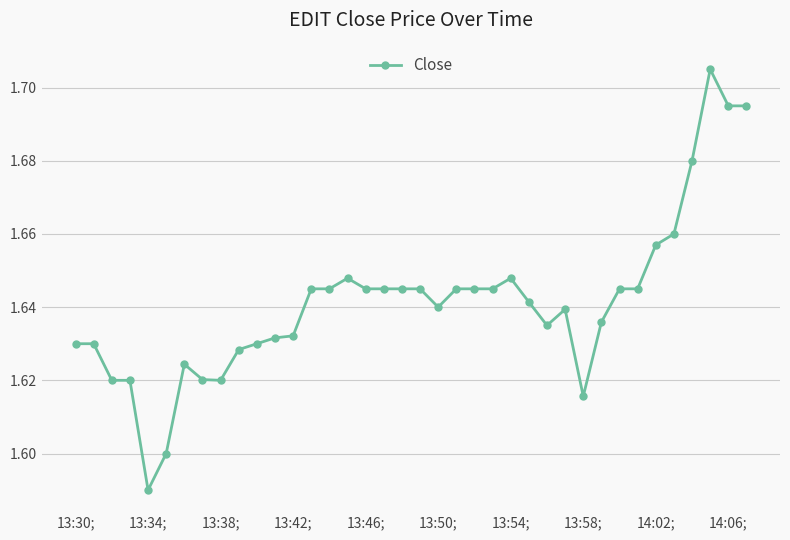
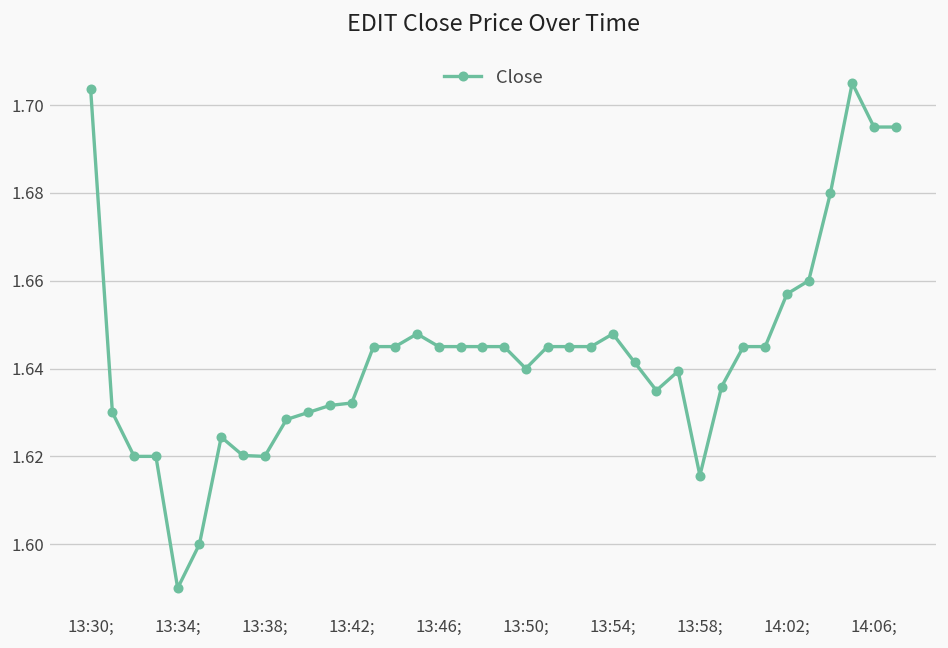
  {
-   "13:30;": 1.630,
+   "13:30;": 1.704,
    "13:34;": 1.590,
    "13:38;": 1.620,
    "13:42;": 1.632,
    "13:46;": 1.645,
    "13:50;": 1.640,
    "13:54;": 1.648,
    "13:58;": 1.616,
    "14:02;": 1.657,
    "14:06;": 1.695
  }
